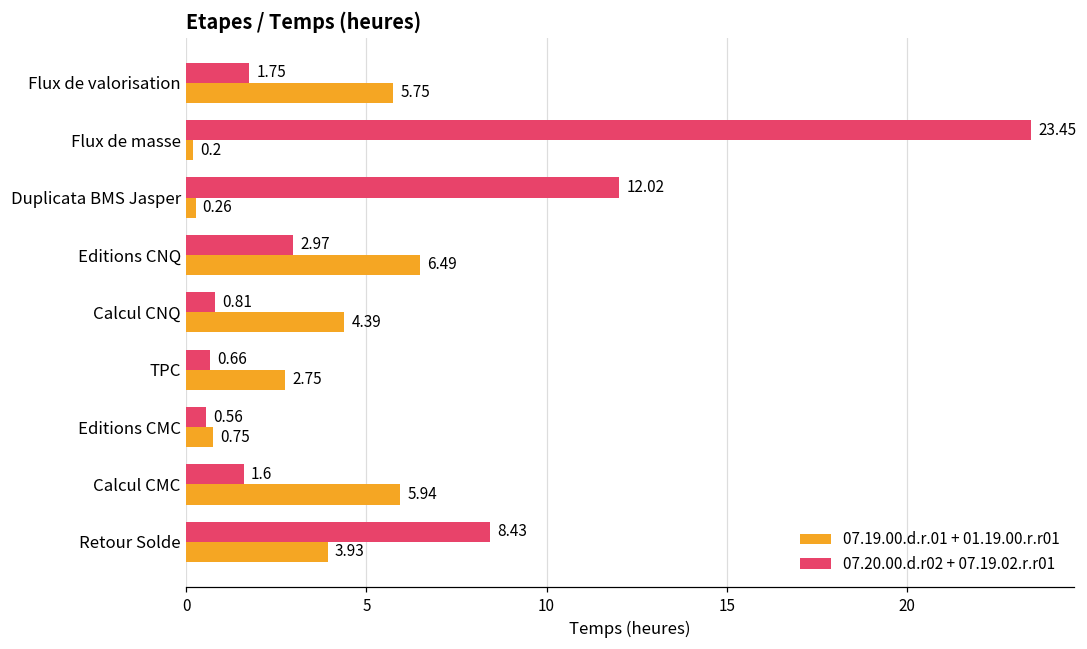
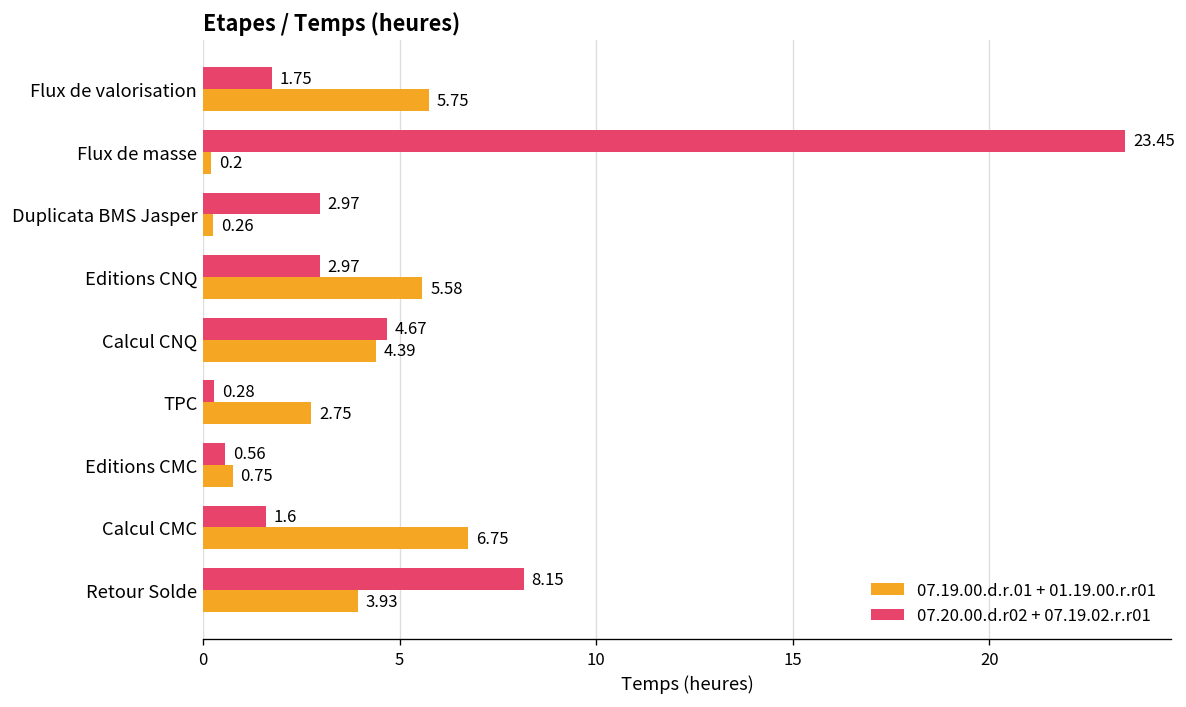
  {
    "07.19.00.d.r.01 + 01.19.00.r.r01": {
      "Flux de valorisation": 5.75,
      "Flux de masse": 0.2,
      "Duplicata BMS Jasper": 0.26,
-     "Editions CNQ": 6.49,
+     "Editions CNQ": 5.58,
      "Calcul CNQ": 4.39,
      "TPC": 2.75,
      "Editions CMC": 0.75,
-     "Calcul CMC": 5.94,
+     "Calcul CMC": 6.75,
      "Retour Solde": 3.93
    },
    "07.20.00.d.r02 + 07.19.02.r.r01": {
      "Flux de valorisation": 1.75,
      "Flux de masse": 23.45,
-     "Duplicata BMS Jasper": 12.02,
+     "Duplicata BMS Jasper": 2.97,
      "Editions CNQ": 2.97,
-     "Calcul CNQ": 0.81,
-     "TPC": 0.66,
+     "Calcul CNQ": 4.67,
+     "TPC": 0.28,
      "Editions CMC": 0.56,
      "Calcul CMC": 1.6,
-     "Retour Solde": 8.43
+     "Retour Solde": 8.15
    }
  }
